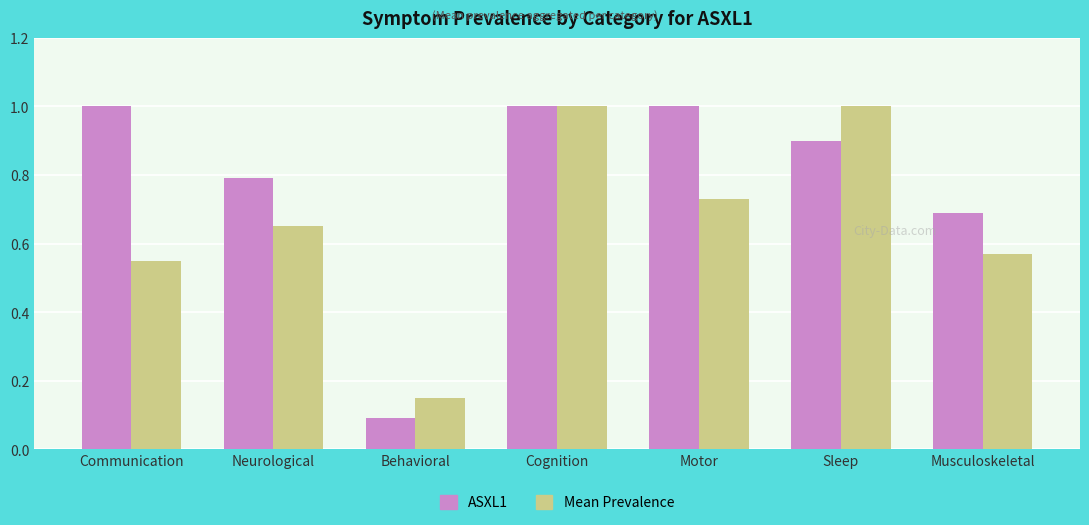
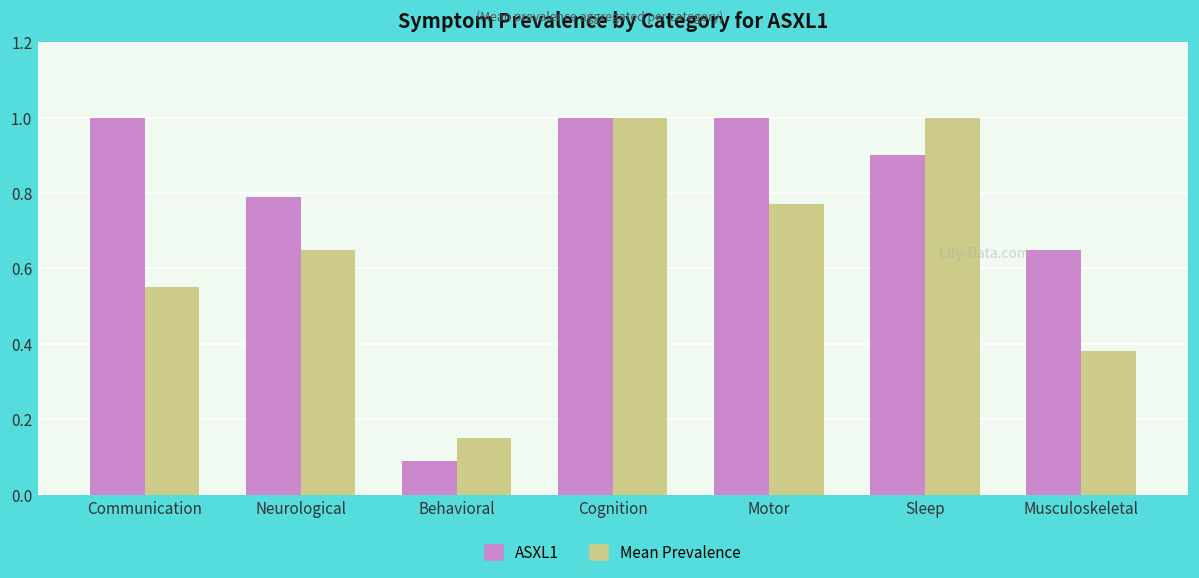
  {
    "ASXL1": {
      "Communication": 1.00,
      "Neurological": 0.79,
      "Behavioral": 0.09,
      "Cognition": 1.00,
      "Motor": 1.00,
      "Sleep": 0.90,
-     "Musculoskeletal": 0.69
+     "Musculoskeletal": 0.65
    },
    "Mean Prevalence": {
      "Communication": 0.55,
      "Neurological": 0.65,
      "Behavioral": 0.15,
      "Cognition": 1.00,
-     "Motor": 0.73,
+     "Motor": 0.77,
      "Sleep": 1.00,
-     "Musculoskeletal": 0.57
+     "Musculoskeletal": 0.38
    }
  }
